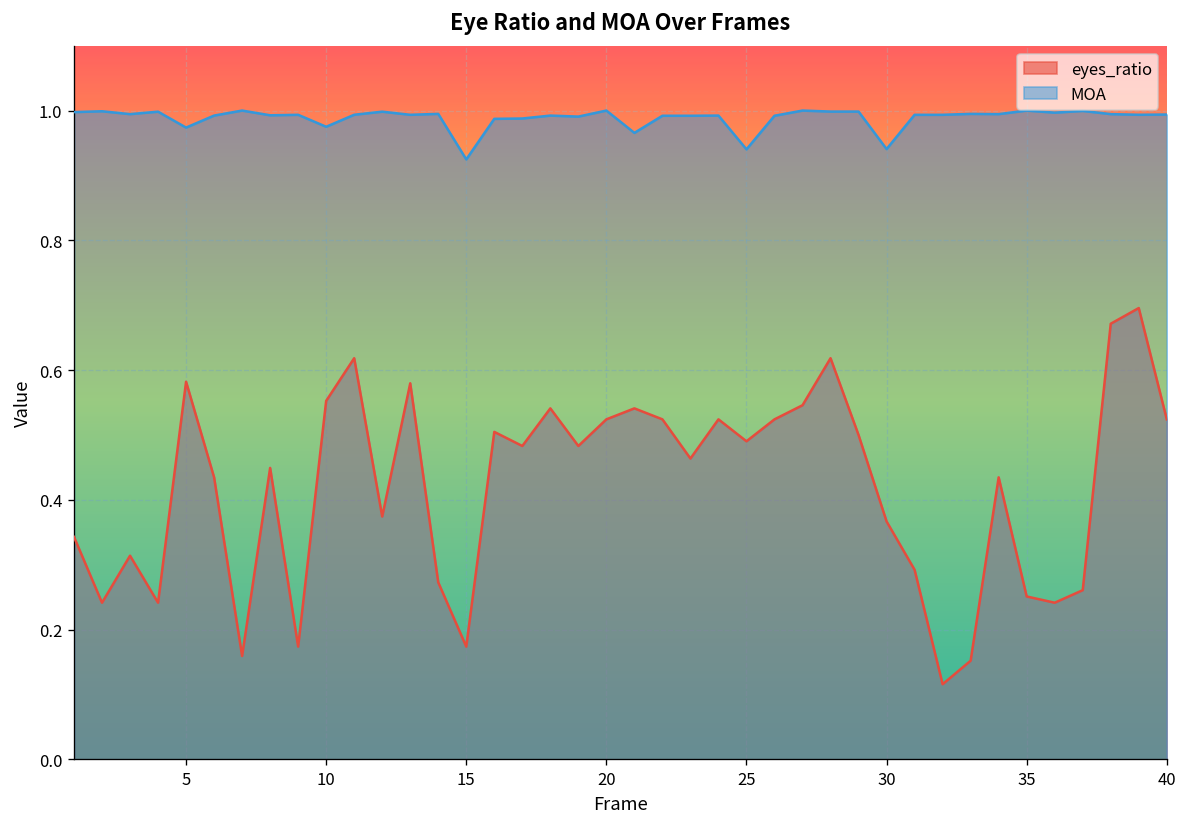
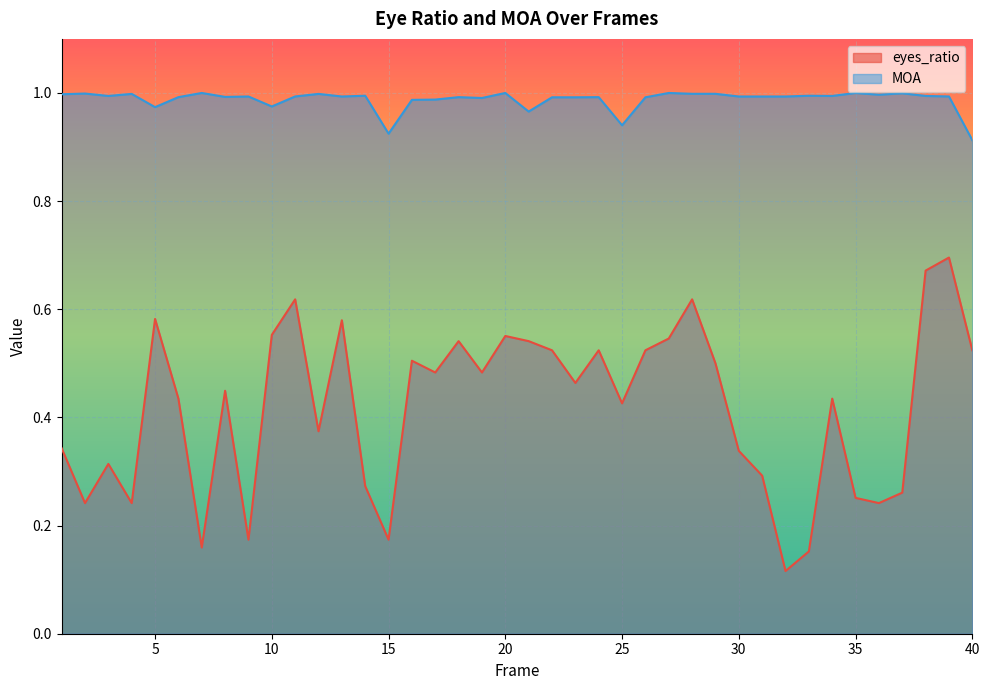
  {
    "eyes_ratio": {
      "5": 0.58,
      "10": 0.55,
      "15": 0.17,
-     "20": 0.52,
-     "25": 0.49,
-     "30": 0.37,
+     "20": 0.55,
+     "25": 0.43,
+     "30": 0.34,
      "35": 0.25,
      "40": 0.52
    },
    "MOA": {
      "5": 0.97,
      "10": 0.98,
      "15": 0.92,
      "20": 1.00,
      "25": 0.94,
-     "30": 0.94,
+     "30": 0.99,
      "35": 1.00,
-     "40": 0.99
+     "40": 0.91
    }
  }
